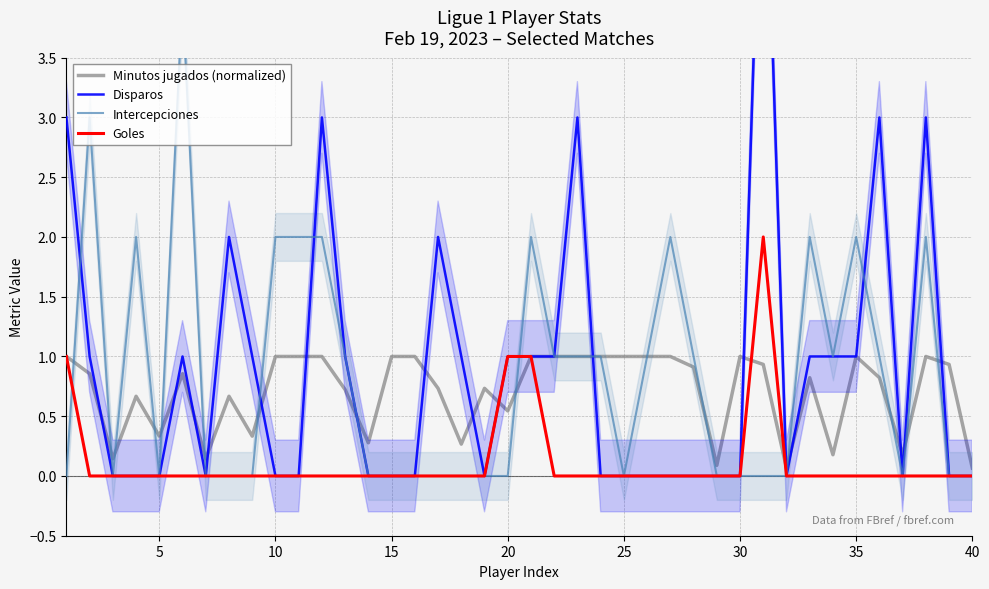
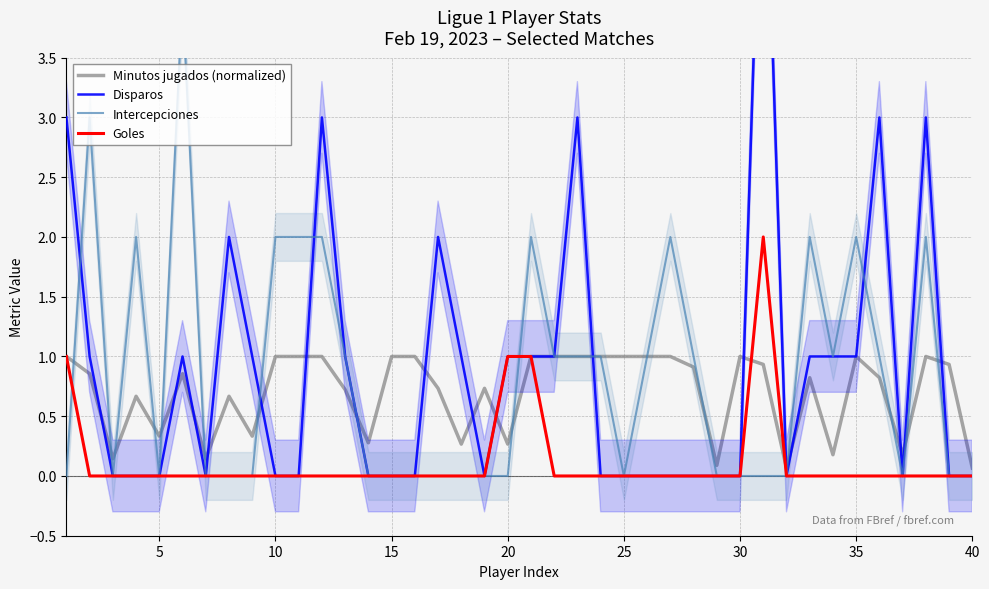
  {
    "Minutos jugados (normalized)": {
      "5": 0.33,
      "10": 1.00,
      "15": 1.00,
-     "20": 0.54,
+     "20": 0.27,
      "25": 1.00,
      "30": 1.00,
      "40": 0.07
    },
    "Goles": {
      "35": 0.00
    }
  }
